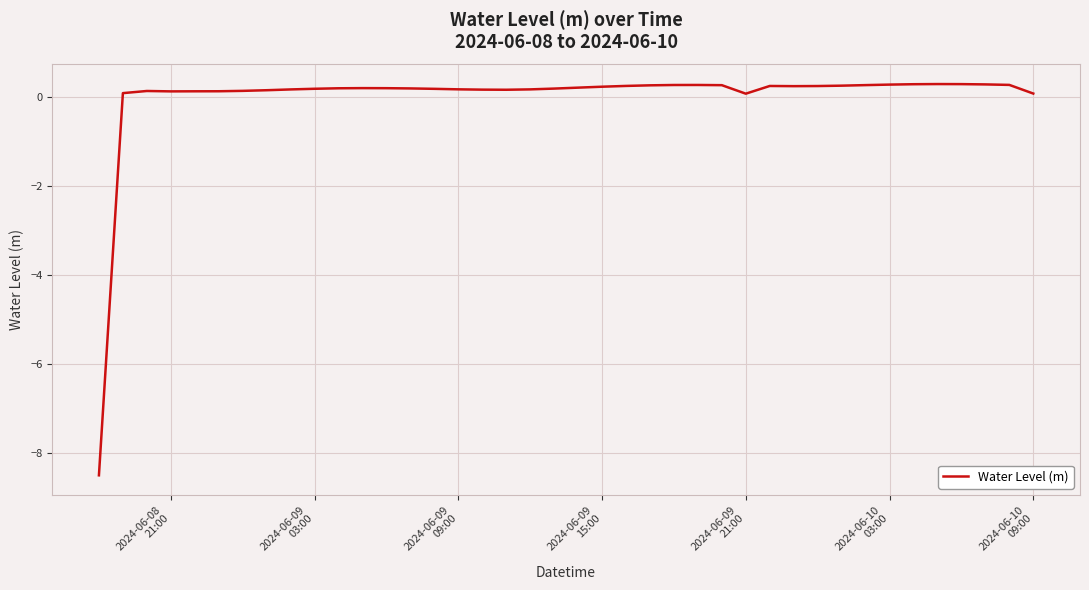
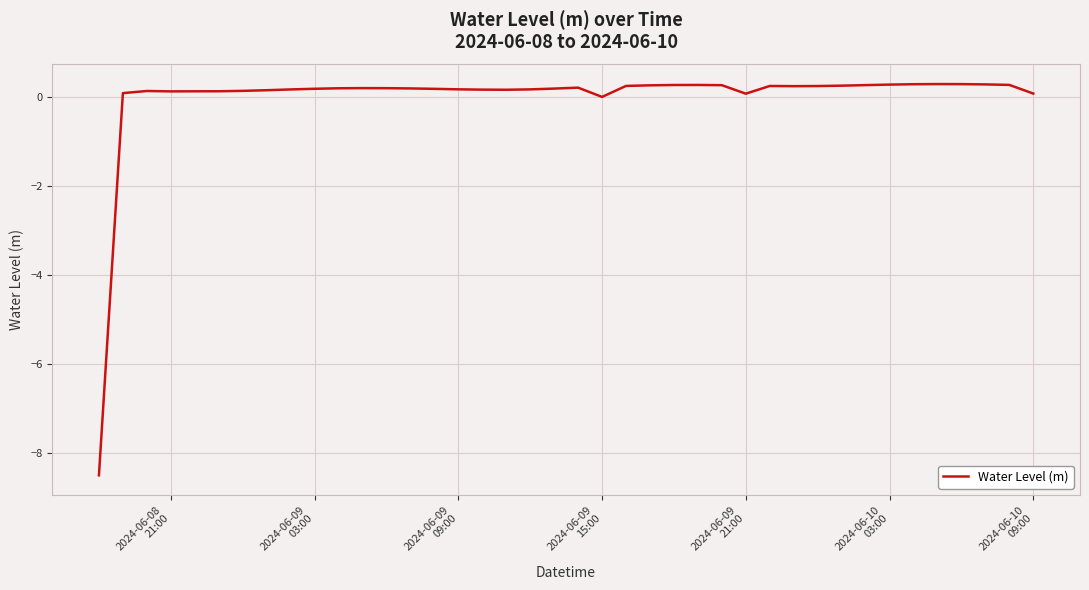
  {
    "2024-06-08 21:00": 0.1,
    "2024-06-09 03:00": 0.2,
    "2024-06-09 09:00": 0.2,
-   "2024-06-09 15:00": 0.2,
+   "2024-06-09 15:00": 0.0,
    "2024-06-09 21:00": 0.1,
    "2024-06-10 03:00": 0.3,
    "2024-06-10 09:00": 0.1
  }
